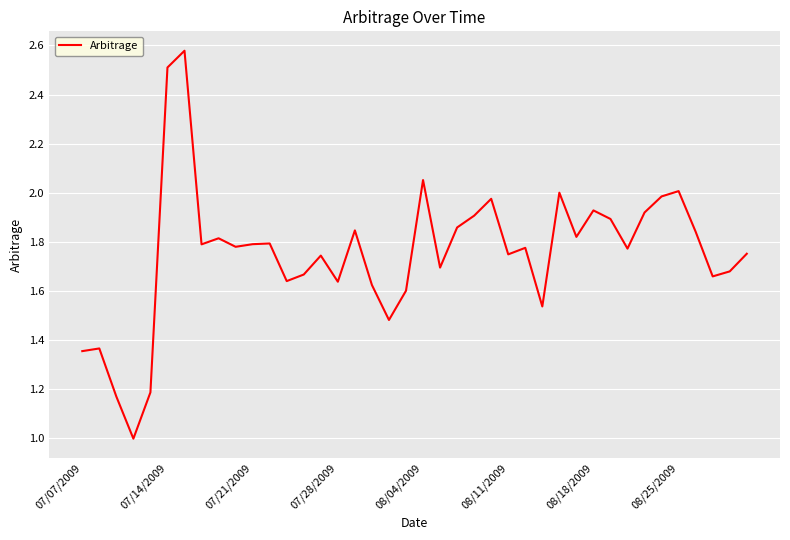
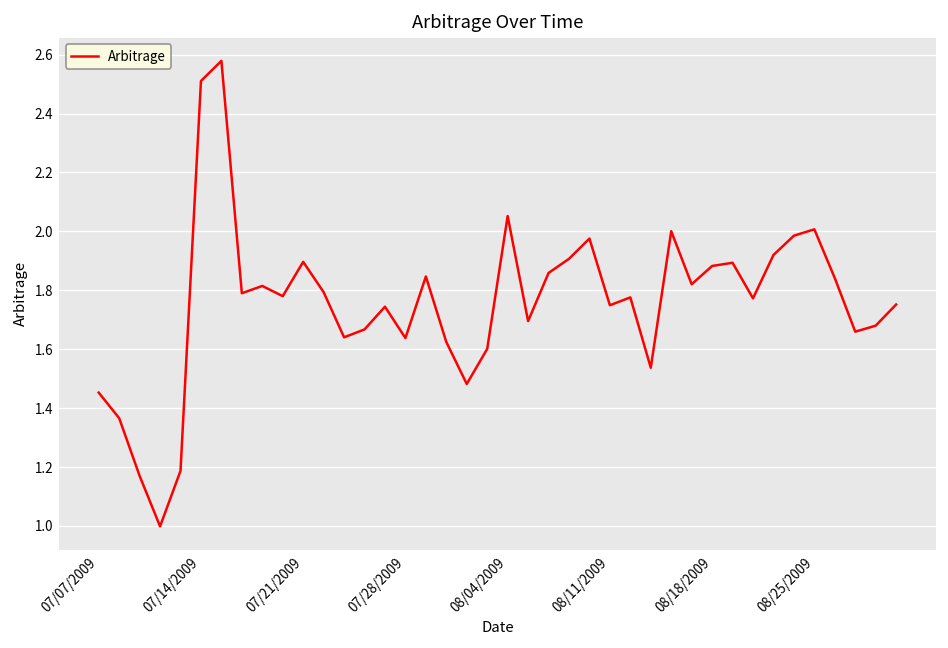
  {
-   "07/07/2009": 1.36,
+   "07/07/2009": 1.45,
    "07/14/2009": 2.51,
-   "07/21/2009": 1.79,
+   "07/21/2009": 1.90,
    "07/28/2009": 1.64,
    "08/04/2009": 2.05,
    "08/11/2009": 1.75,
-   "08/18/2009": 1.93,
+   "08/18/2009": 1.88,
    "08/25/2009": 2.01
  }
